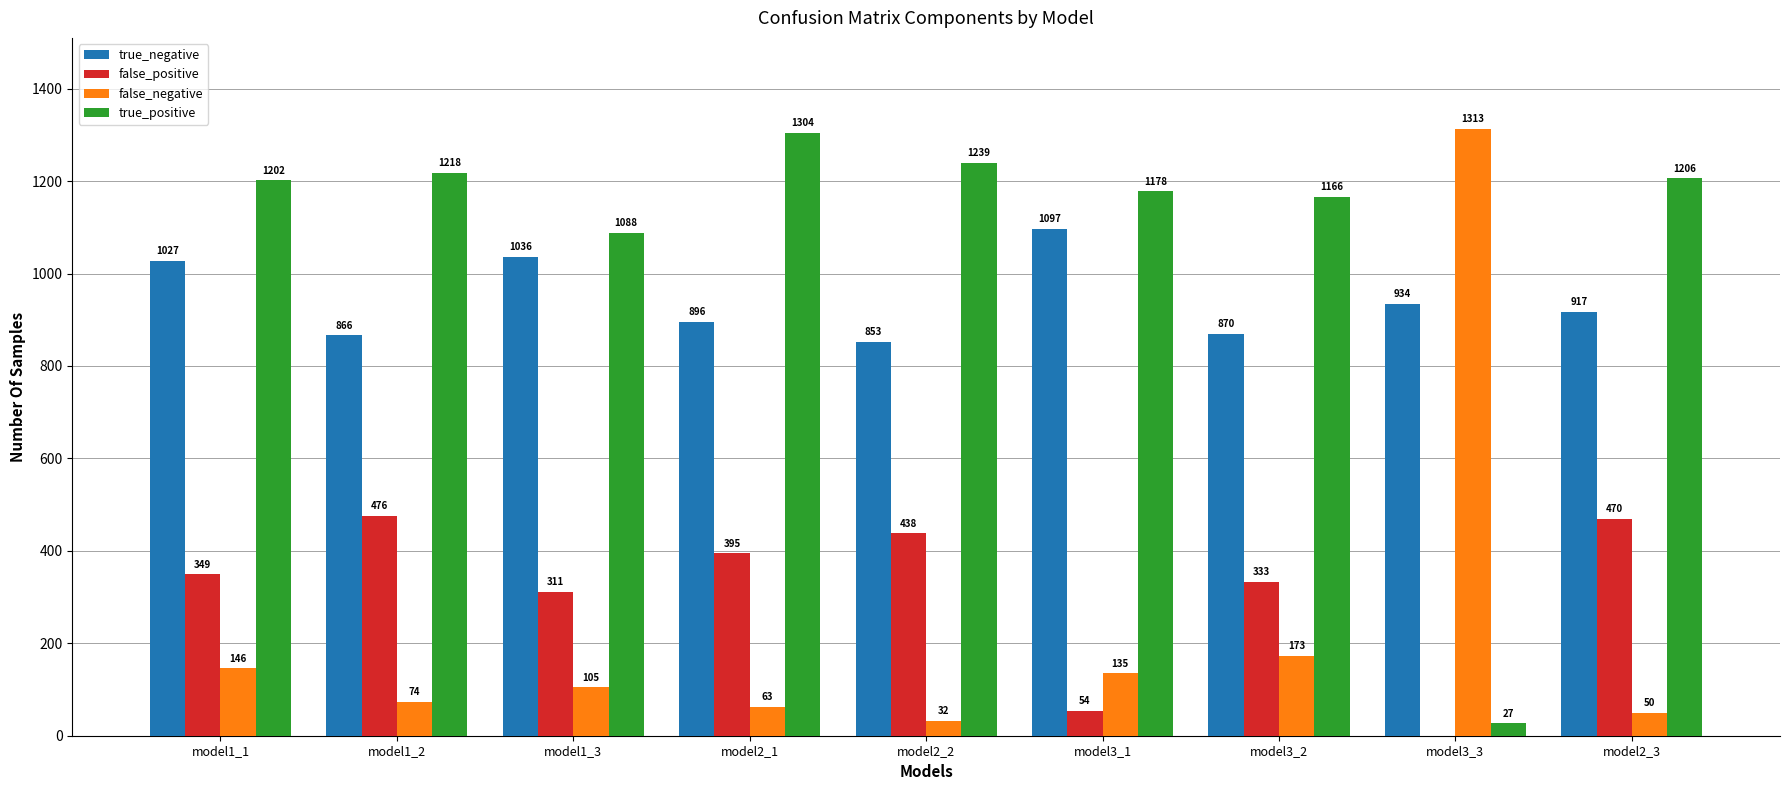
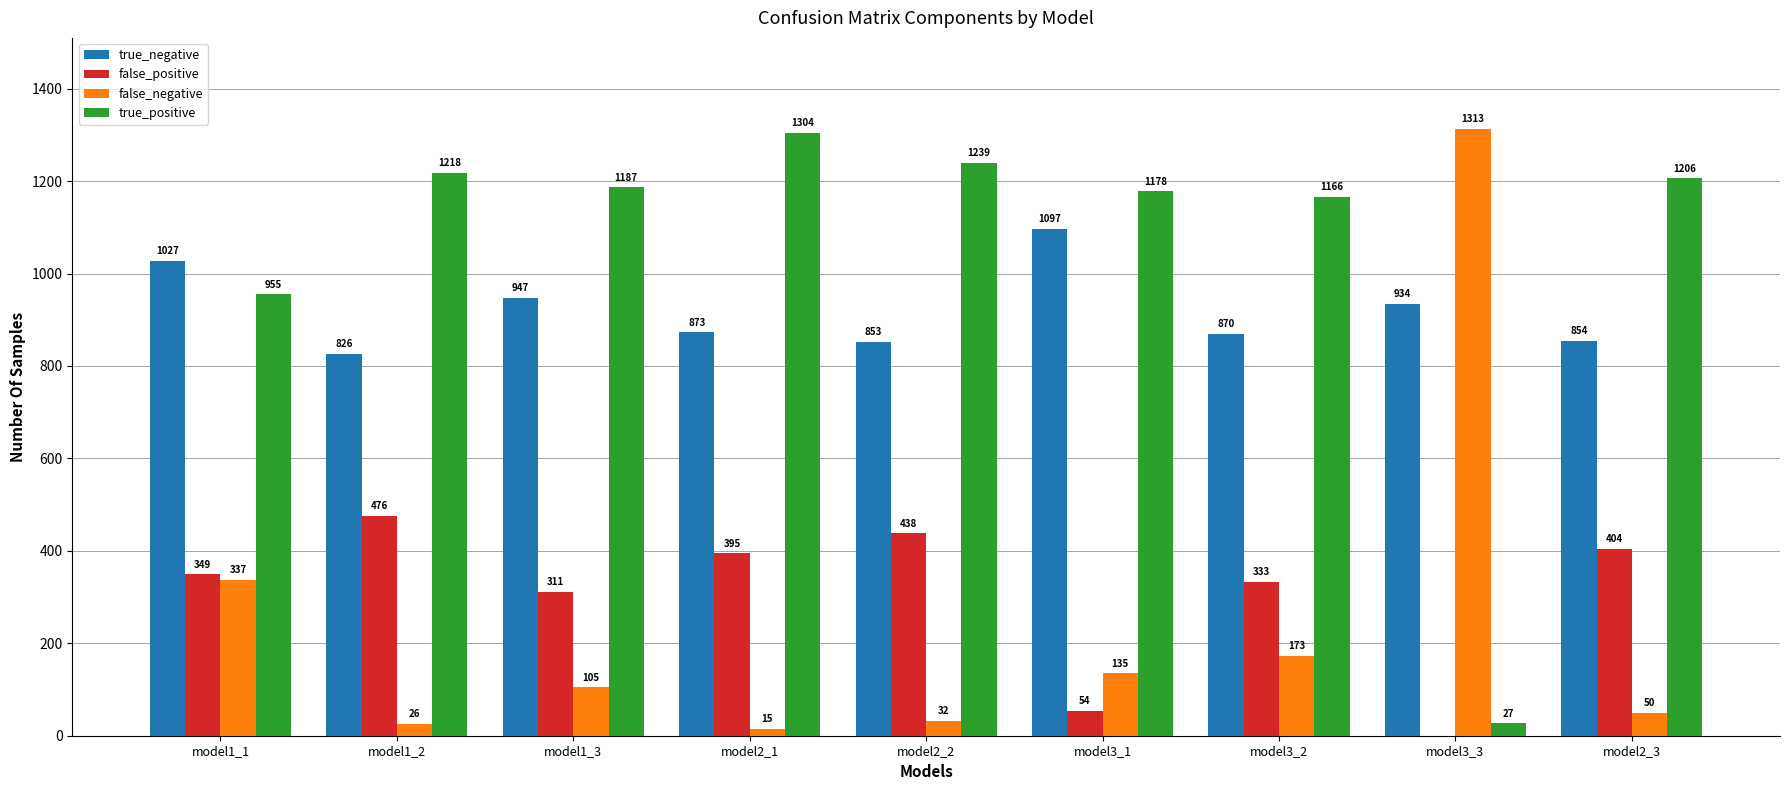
  {
    "true_negative": {
      "model1_1": 1027,
-     "model1_2": 866,
-     "model1_3": 1036,
-     "model2_1": 896,
+     "model1_2": 826,
+     "model1_3": 947,
+     "model2_1": 873,
      "model2_2": 853,
      "model3_1": 1097,
      "model3_2": 870,
      "model3_3": 934,
-     "model2_3": 917
+     "model2_3": 854
    },
    "false_positive": {
      "model1_1": 349,
      "model1_2": 476,
      "model1_3": 311,
      "model2_1": 395,
      "model2_2": 438,
      "model3_1": 54,
      "model3_2": 333,
-     "model2_3": 470
+     "model2_3": 404
    },
    "false_negative": {
-     "model1_1": 146,
-     "model1_2": 74,
+     "model1_1": 337,
+     "model1_2": 26,
      "model1_3": 105,
-     "model2_1": 63,
+     "model2_1": 15,
      "model2_2": 32,
      "model3_1": 135,
      "model3_2": 173,
      "model3_3": 1313,
      "model2_3": 50
    },
    "true_positive": {
-     "model1_1": 1202,
+     "model1_1": 955,
      "model1_2": 1218,
-     "model1_3": 1088,
+     "model1_3": 1187,
      "model2_1": 1304,
      "model2_2": 1239,
      "model3_1": 1178,
      "model3_2": 1166,
      "model3_3": 27,
      "model2_3": 1206
    }
  }
